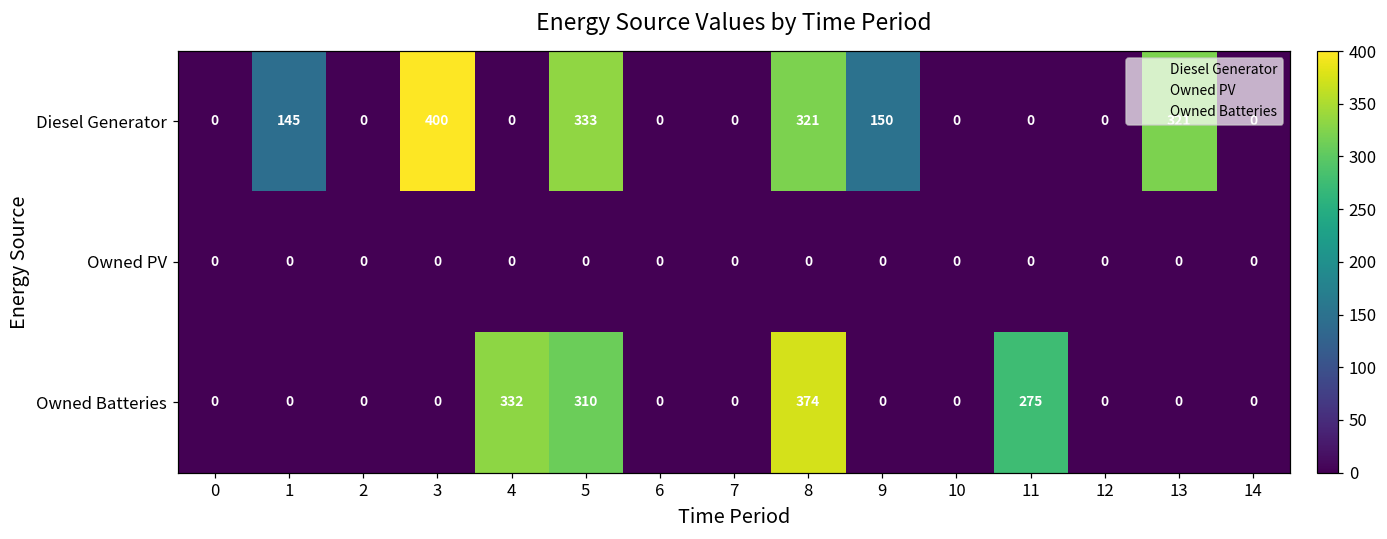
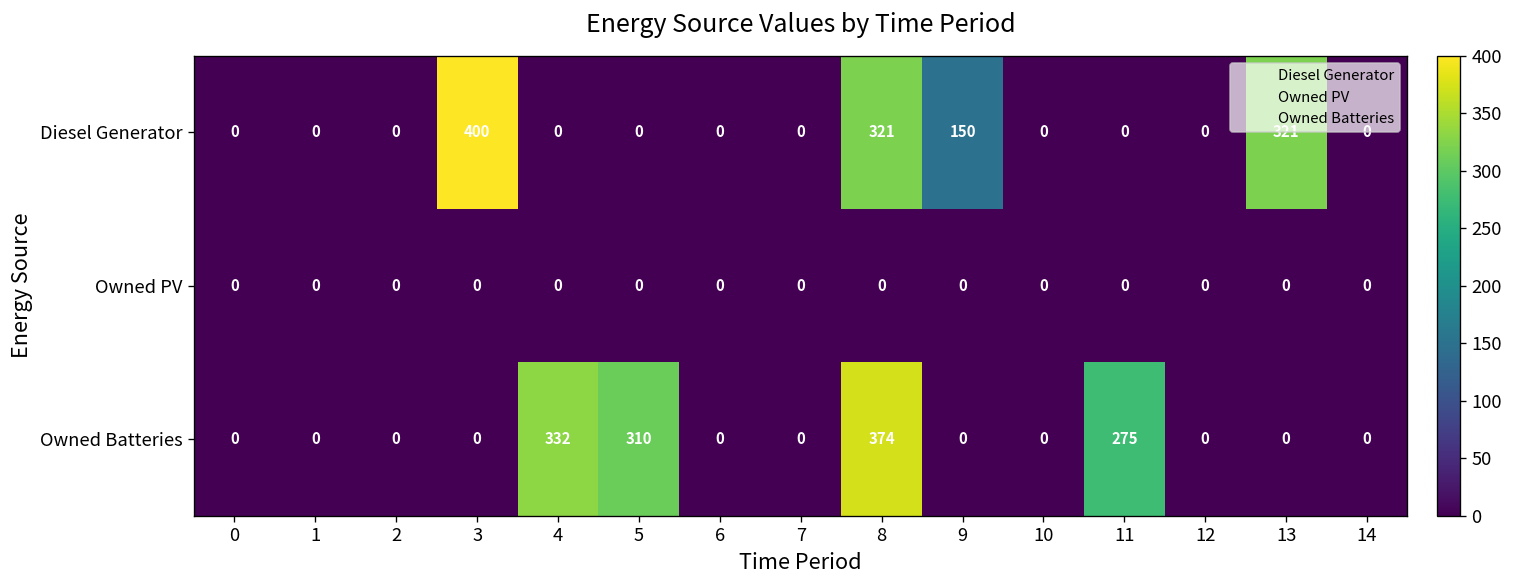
  {
    "Diesel Generator": {
      "0": 0,
-     "1": 145,
+     "1": 0,
      "2": 0,
      "3": 400,
      "4": 0,
-     "5": 333,
+     "5": 0,
      "6": 0,
      "7": 0,
      "8": 321,
      "9": 150,
      "10": 0,
      "11": 0,
      "12": 0
    },
    "Owned PV": {
      "0": 0,
      "1": 0,
      "2": 0,
      "3": 0,
      "4": 0,
      "5": 0,
      "6": 0,
      "7": 0,
      "8": 0,
      "9": 0,
      "10": 0,
      "11": 0,
      "12": 0,
      "13": 0,
      "14": 0
    },
    "Owned Batteries": {
      "0": 0,
      "1": 0,
      "2": 0,
      "3": 0,
      "4": 332,
      "5": 310,
      "6": 0,
      "7": 0,
      "8": 374,
      "9": 0,
      "10": 0,
      "11": 275,
      "12": 0,
      "13": 0,
      "14": 0
    }
  }
